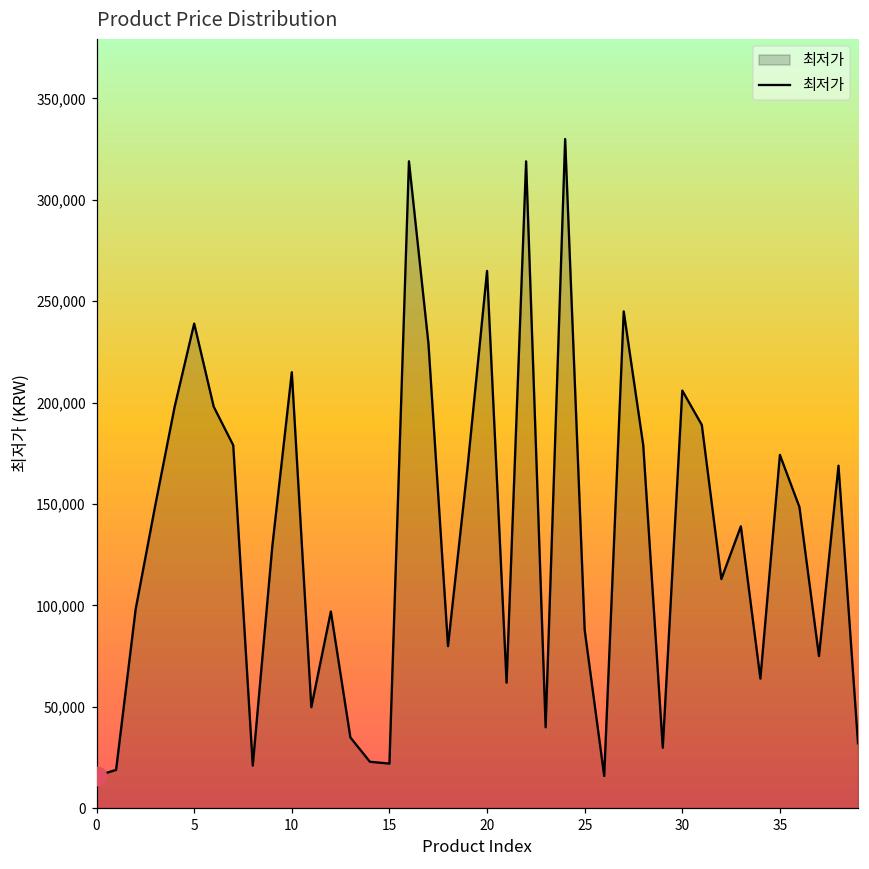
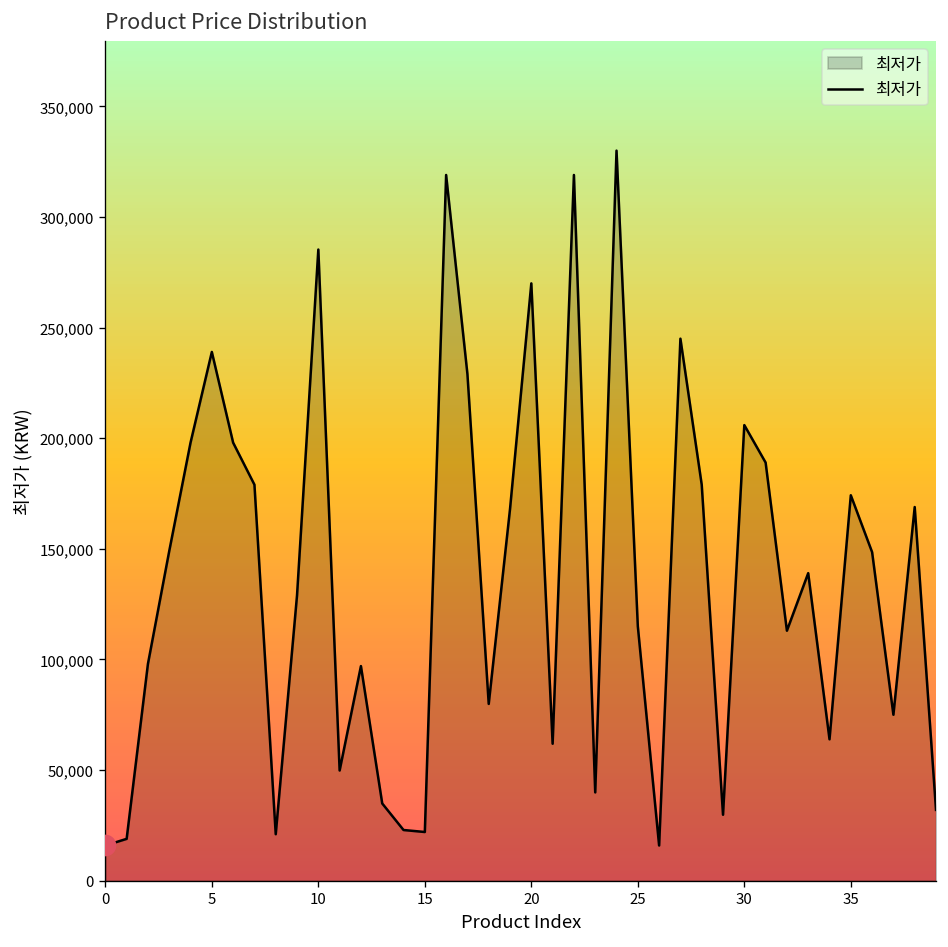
  {
    "최저가": {
      "5": "239,000",
-     "10": "215,000",
+     "10": "285,000",
      "15": "22,000",
-     "20": "265,000",
-     "25": "88,000",
+     "20": "270,000",
+     "25": "115,000",
      "30": "206,000",
      "35": "174,000"
    }
  }
